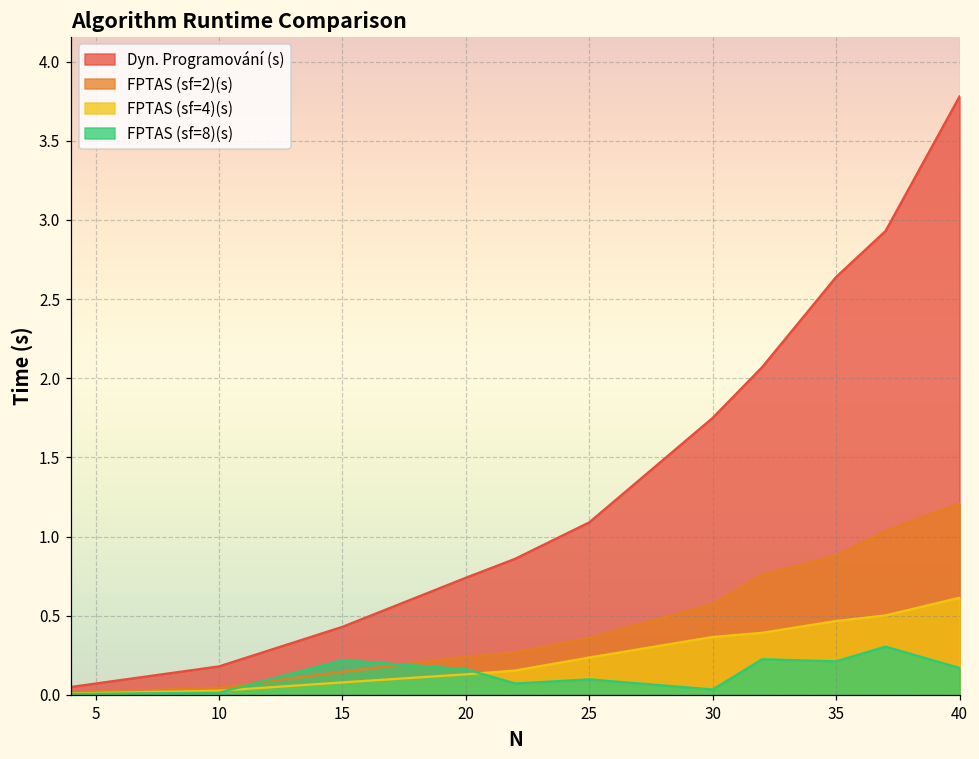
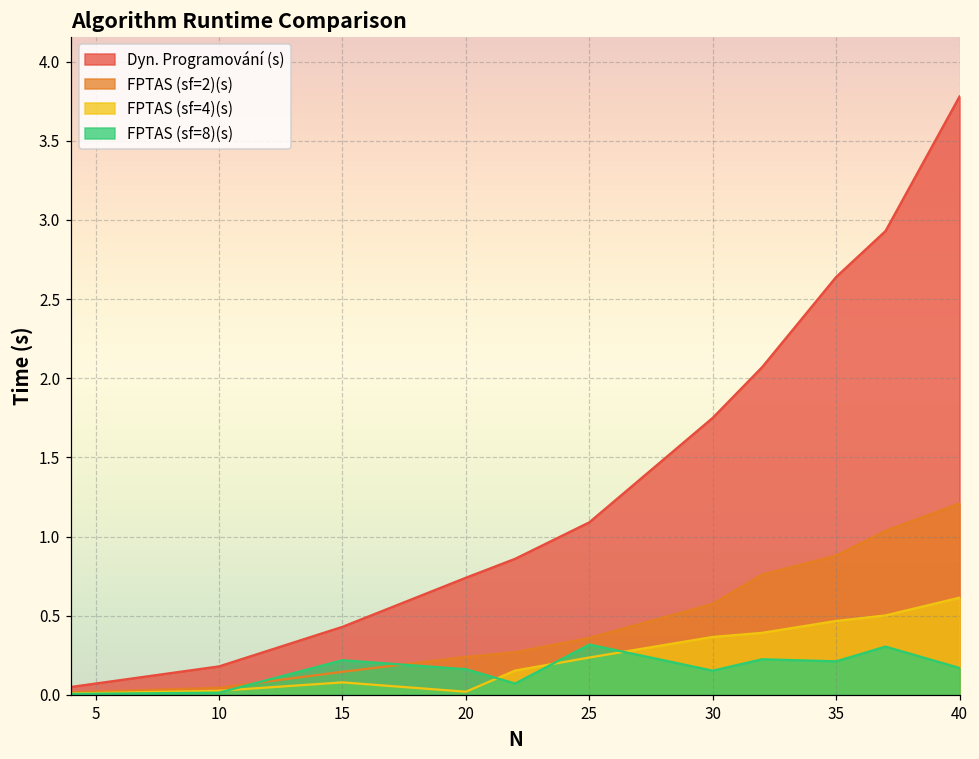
  {
    "FPTAS (sf=4)(s)": {
      "15": 0.08,
-     "20": 0.13,
+     "20": 0.02,
      "25": 0.24,
      "30": 0.37,
      "35": 0.47,
      "40": 0.61
    },
    "FPTAS (sf=8)(s)": {
      "15": 0.22,
      "20": 0.16,
-     "25": 0.10,
-     "30": 0.03,
+     "25": 0.32,
+     "30": 0.15,
      "35": 0.21,
      "40": 0.17
    }
  }
